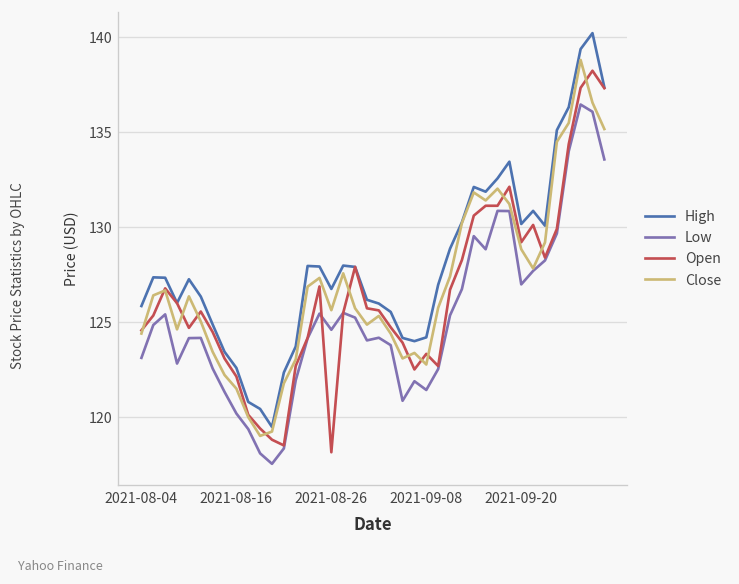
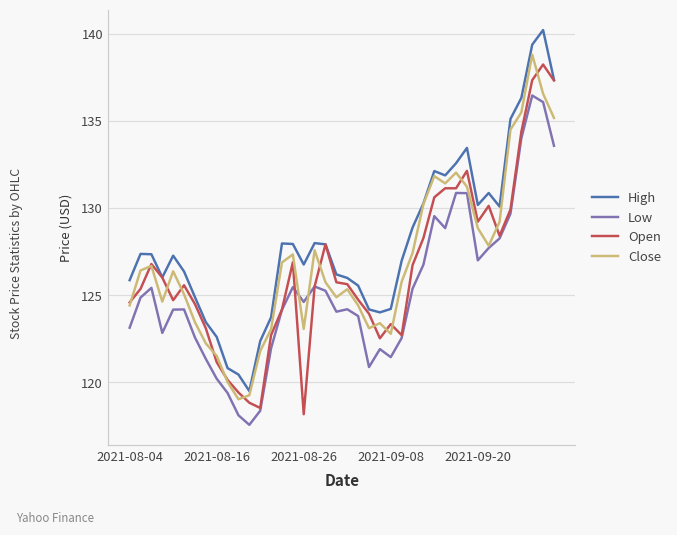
  {
    "Open": {
      "2021-08-04": 124.6,
-     "2021-08-16": 122.1,
+     "2021-08-16": 121.1,
      "2021-08-26": 118.1,
      "2021-09-08": 123.3,
      "2021-09-20": 129.2
    },
    "Close": {
      "2021-08-04": 124.4,
      "2021-08-16": 121.5,
-     "2021-08-26": 125.6,
+     "2021-08-26": 123.0,
      "2021-09-08": 122.8,
      "2021-09-20": 128.8
    }
  }
